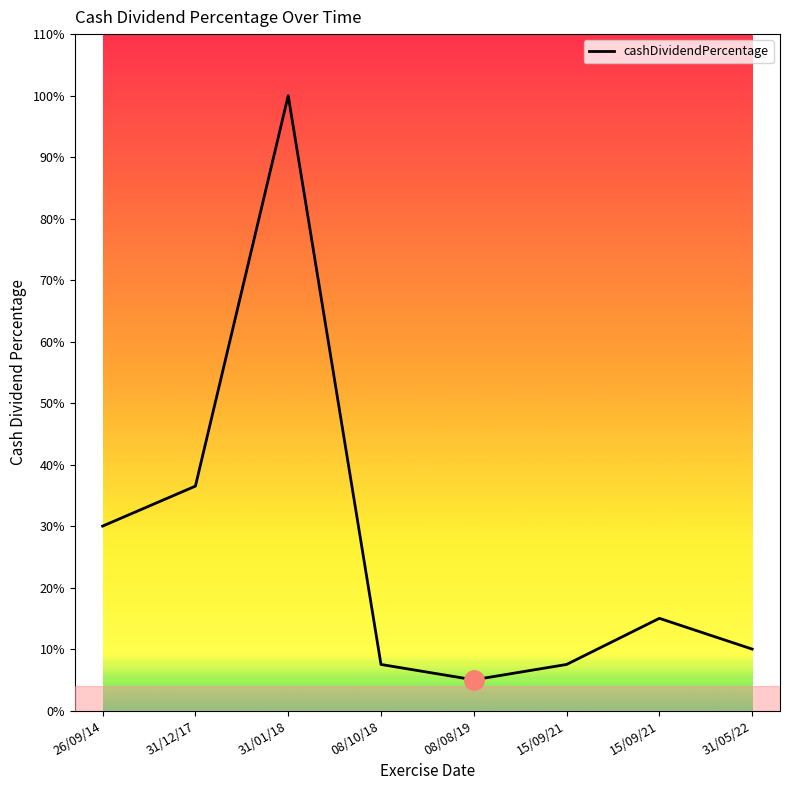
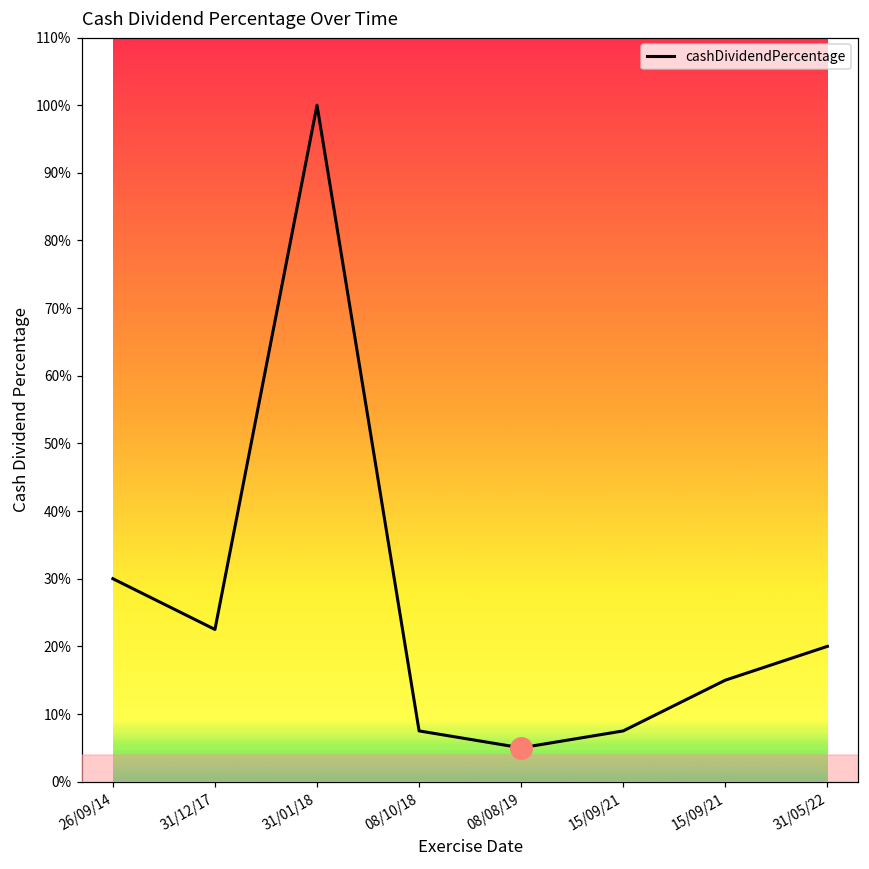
  {
    "cashDividendPercentage": {
      "26/09/14": "30%",
-     "31/12/17": "36%",
+     "31/12/17": "22%",
      "31/01/18": "100%",
      "08/10/18": "7%",
-     "31/05/22": "10%"
+     "31/05/22": "20%"
    }
  }
